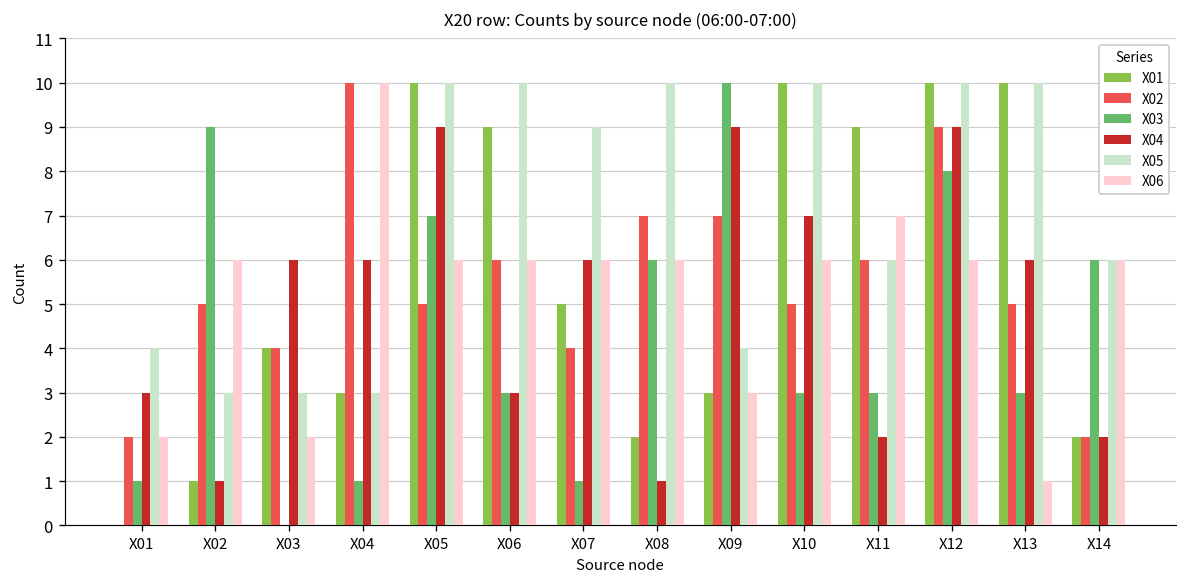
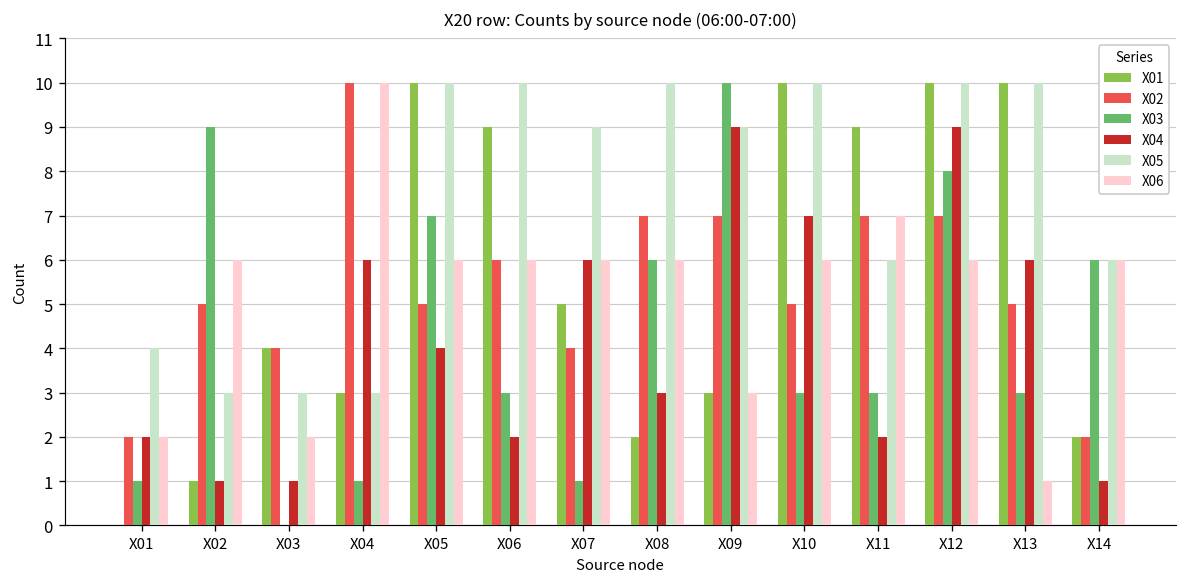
  {
    "X02": {
      "X01": 2,
      "X02": 5,
      "X03": 4,
      "X04": 10,
      "X05": 5,
      "X06": 6,
      "X07": 4,
      "X08": 7,
      "X09": 7,
      "X10": 5,
-     "X11": 6,
-     "X12": 9,
+     "X11": 7,
+     "X12": 7,
      "X13": 5,
      "X14": 2
    },
    "X04": {
-     "X01": 3,
+     "X01": 2,
      "X02": 1,
-     "X03": 6,
+     "X03": 1,
      "X04": 6,
-     "X05": 9,
-     "X06": 3,
+     "X05": 4,
+     "X06": 2,
      "X07": 6,
-     "X08": 1,
+     "X08": 3,
      "X09": 9,
      "X10": 7,
      "X11": 2,
      "X12": 9,
      "X13": 6,
-     "X14": 2
+     "X14": 1
    },
    "X05": {
      "X01": 4,
      "X02": 3,
      "X03": 3,
      "X04": 3,
      "X05": 10,
      "X06": 10,
      "X07": 9,
      "X08": 10,
-     "X09": 4,
+     "X09": 9,
      "X10": 10,
      "X11": 6,
      "X12": 10,
      "X13": 10,
      "X14": 6
    },
    "X06": {
      "X01": 2,
      "X02": 6,
      "X03": 2,
      "X04": 10,
      "X05": 6,
      "X06": 6,
      "X07": 6,
      "X08": 6,
      "X09": 3,
      "X10": 6,
      "X11": 7,
      "X12": 6,
      "X13": 1,
      "X14": 6
    }
  }
